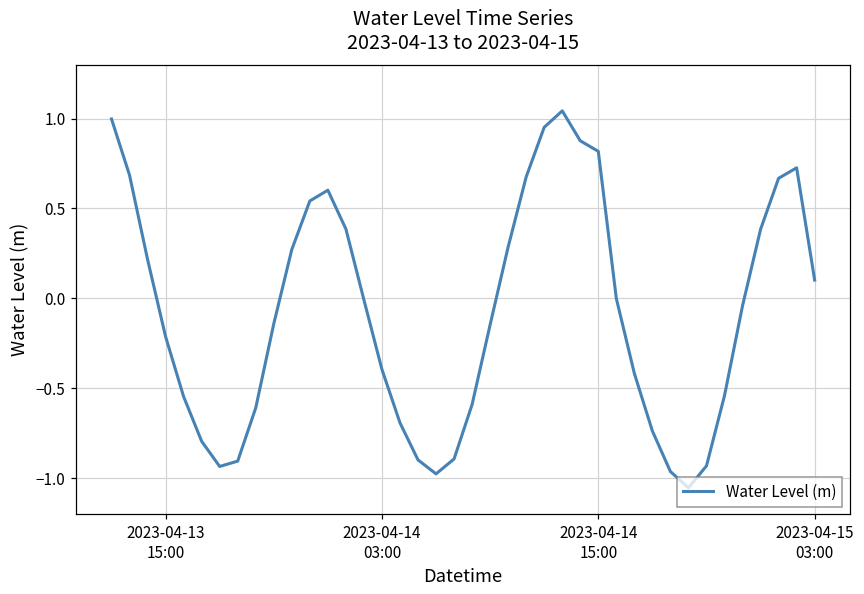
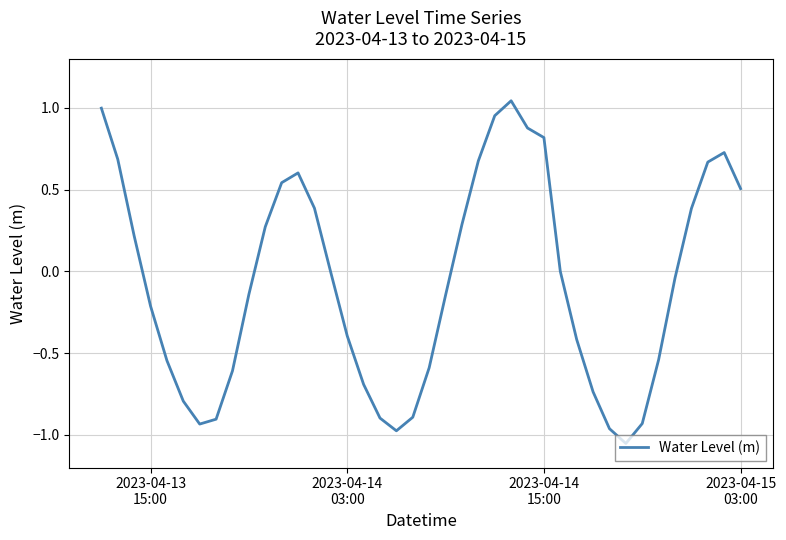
  {
    "2023-04-13 15:00": -0.21,
    "2023-04-14 03:00": -0.39,
    "2023-04-14 15:00": 0.82,
-   "2023-04-15 03:00": 0.10
+   "2023-04-15 03:00": 0.51
  }
